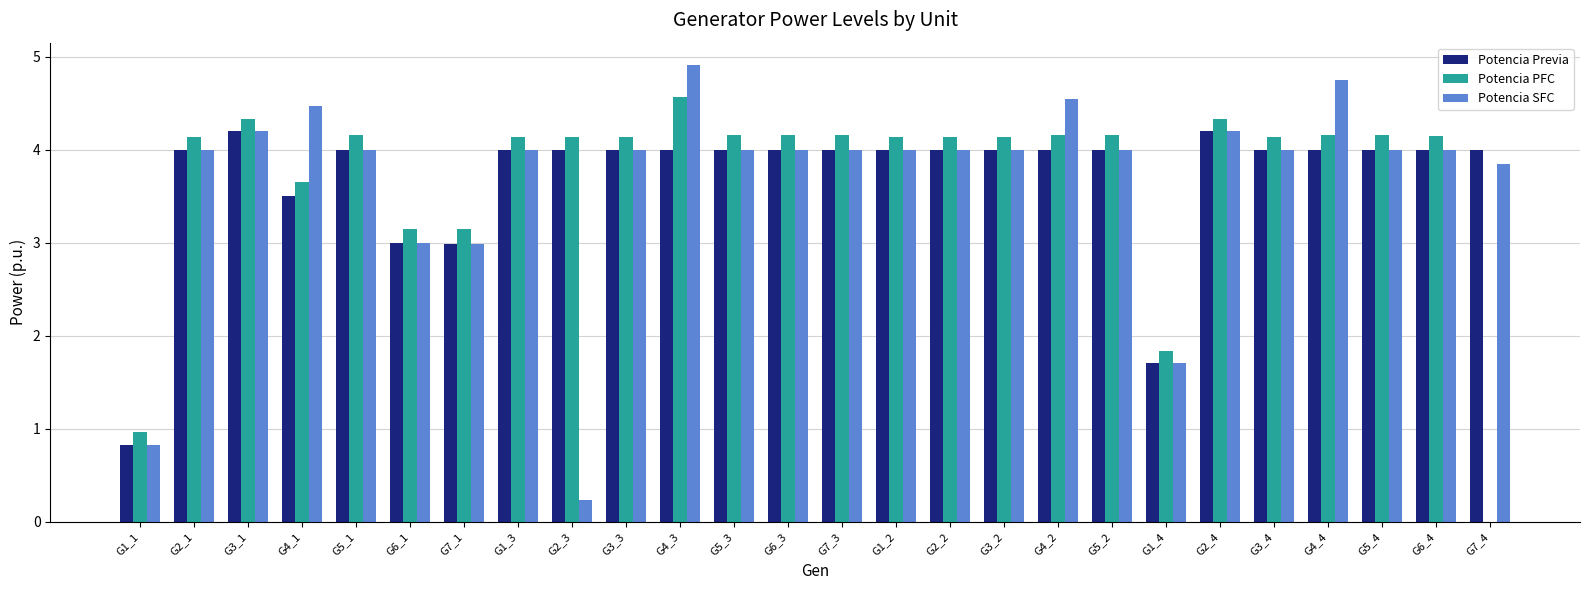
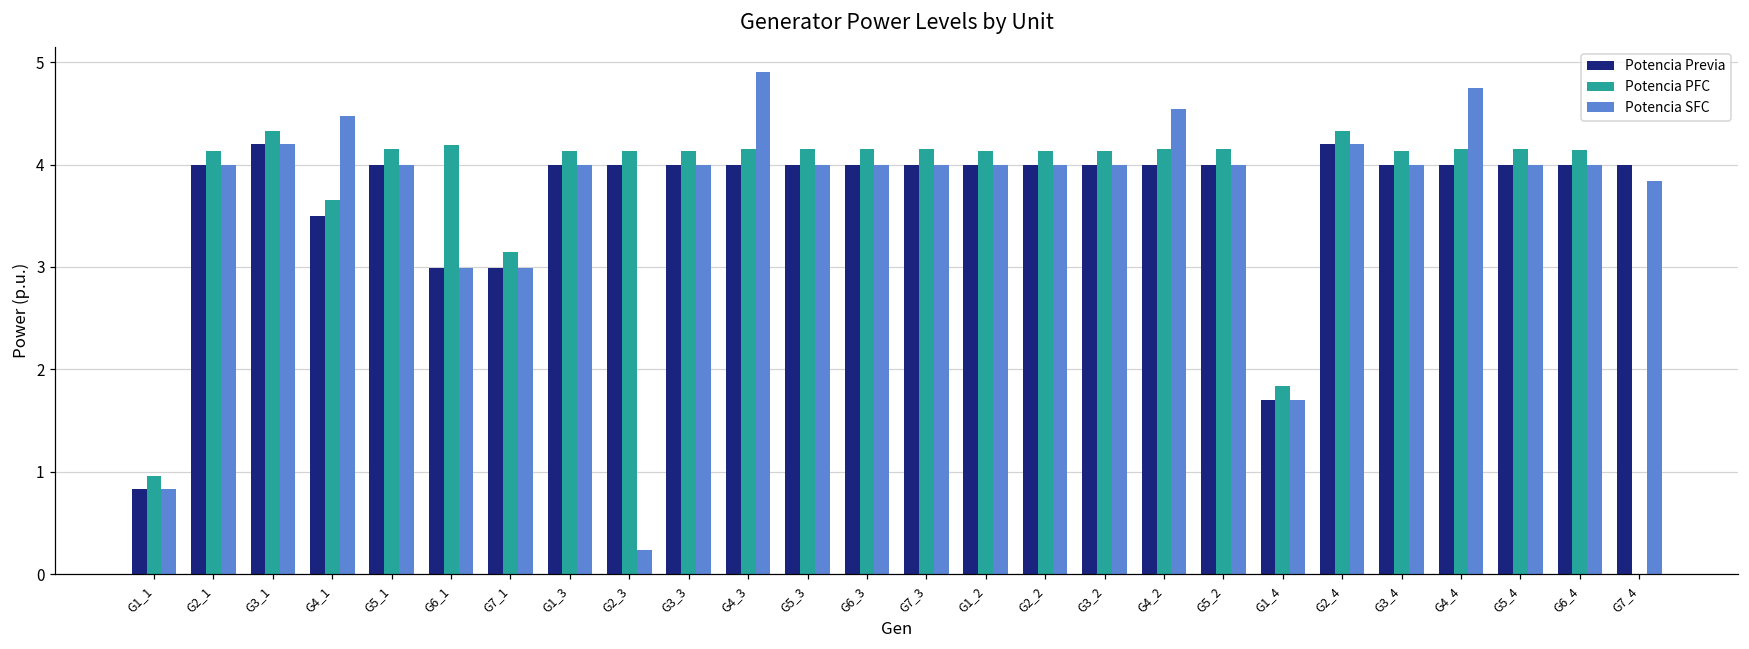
  {
    "Potencia Previa": {
      "G1_1": 0.8,
      "G2_1": 4.0,
      "G3_1": 4.2,
      "G4_1": 3.5,
      "G5_1": 4.0,
      "G6_1": 3.0,
      "G7_1": 3.0,
      "G1_3": 4.0,
      "G2_3": 4.0,
      "G3_3": 4.0,
      "G4_3": 4.0,
      "G5_3": 4.0,
      "G6_3": 4.0,
      "G7_3": 4.0,
      "G1_2": 4.0,
      "G2_2": 4.0,
      "G3_2": 4.0,
      "G4_2": 4.0,
      "G5_2": 4.0,
      "G1_4": 1.7,
      "G2_4": 4.2,
      "G3_4": 4.0,
      "G4_4": 4.0,
      "G5_4": 4.0,
      "G6_4": 4.0,
      "G7_4": 4.0
    },
    "Potencia PFC": {
      "G1_1": 1.0,
      "G2_1": 4.1,
      "G3_1": 4.3,
      "G4_1": 3.7,
      "G5_1": 4.2,
-     "G6_1": 3.1,
+     "G6_1": 4.2,
      "G7_1": 3.1,
      "G1_3": 4.1,
      "G2_3": 4.1,
      "G3_3": 4.1,
-     "G4_3": 4.6,
+     "G4_3": 4.2,
      "G5_3": 4.2,
      "G6_3": 4.2,
      "G7_3": 4.2,
      "G1_2": 4.1,
      "G2_2": 4.1,
      "G3_2": 4.1,
      "G4_2": 4.2,
      "G5_2": 4.2,
      "G1_4": 1.8,
      "G2_4": 4.3,
      "G3_4": 4.1,
      "G4_4": 4.2,
      "G5_4": 4.2,
      "G6_4": 4.1
    },
    "Potencia SFC": {
      "G1_1": 0.8,
      "G2_1": 4.0,
      "G3_1": 4.2,
      "G4_1": 4.5,
      "G5_1": 4.0,
      "G6_1": 3.0,
      "G7_1": 3.0,
      "G1_3": 4.0,
      "G2_3": 0.2,
      "G3_3": 4.0,
      "G4_3": 4.9,
      "G5_3": 4.0,
      "G6_3": 4.0,
      "G7_3": 4.0,
      "G1_2": 4.0,
      "G2_2": 4.0,
      "G3_2": 4.0,
      "G4_2": 4.5,
      "G5_2": 4.0,
      "G1_4": 1.7,
      "G2_4": 4.2,
      "G3_4": 4.0,
      "G4_4": 4.7,
      "G5_4": 4.0,
      "G6_4": 4.0,
      "G7_4": 3.8
    }
  }
